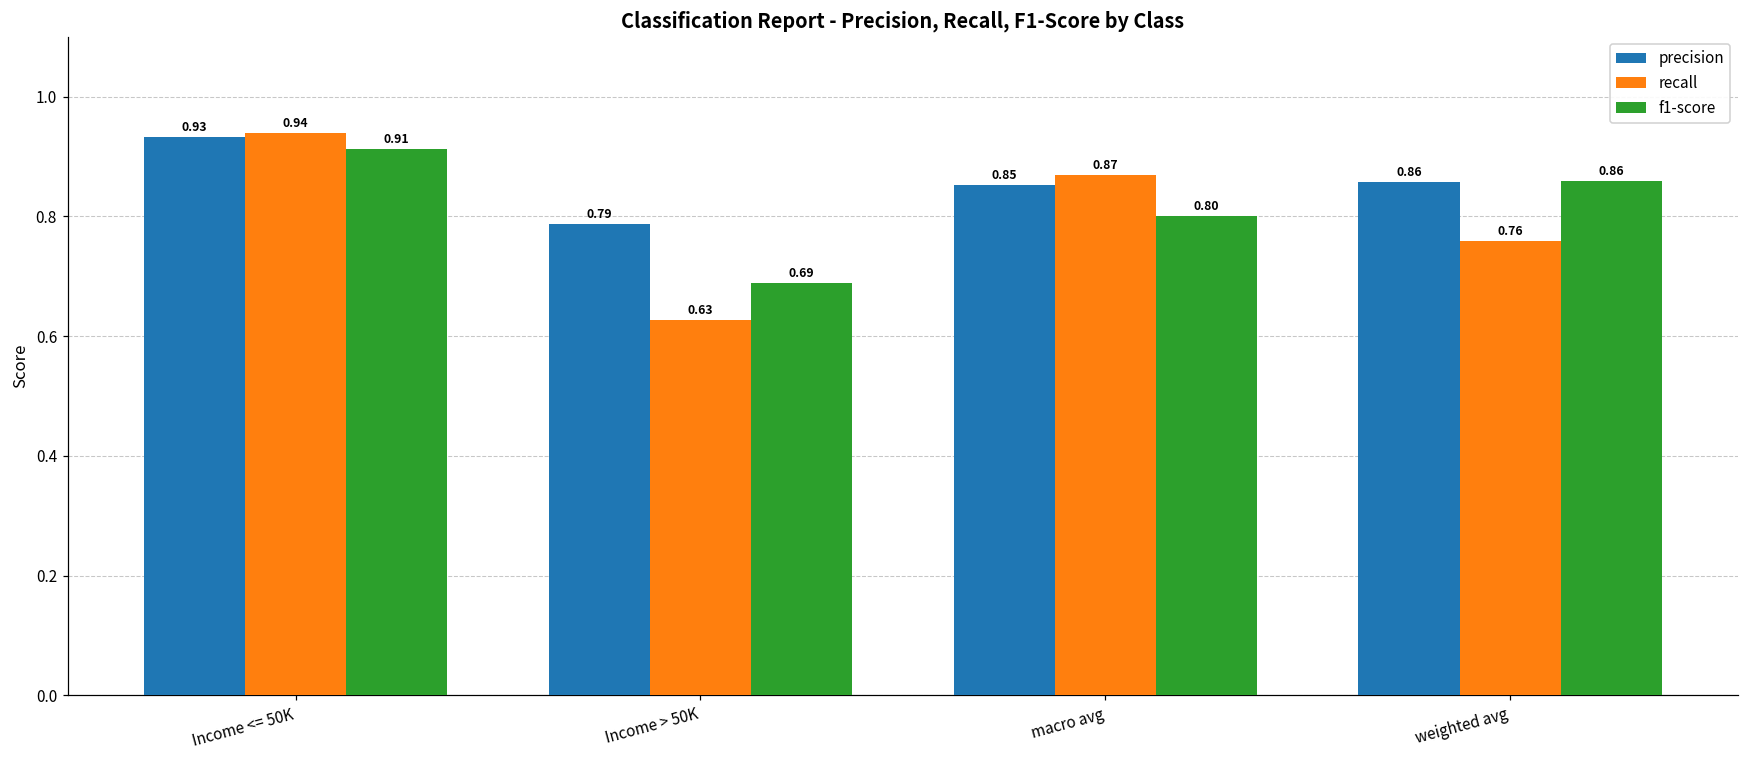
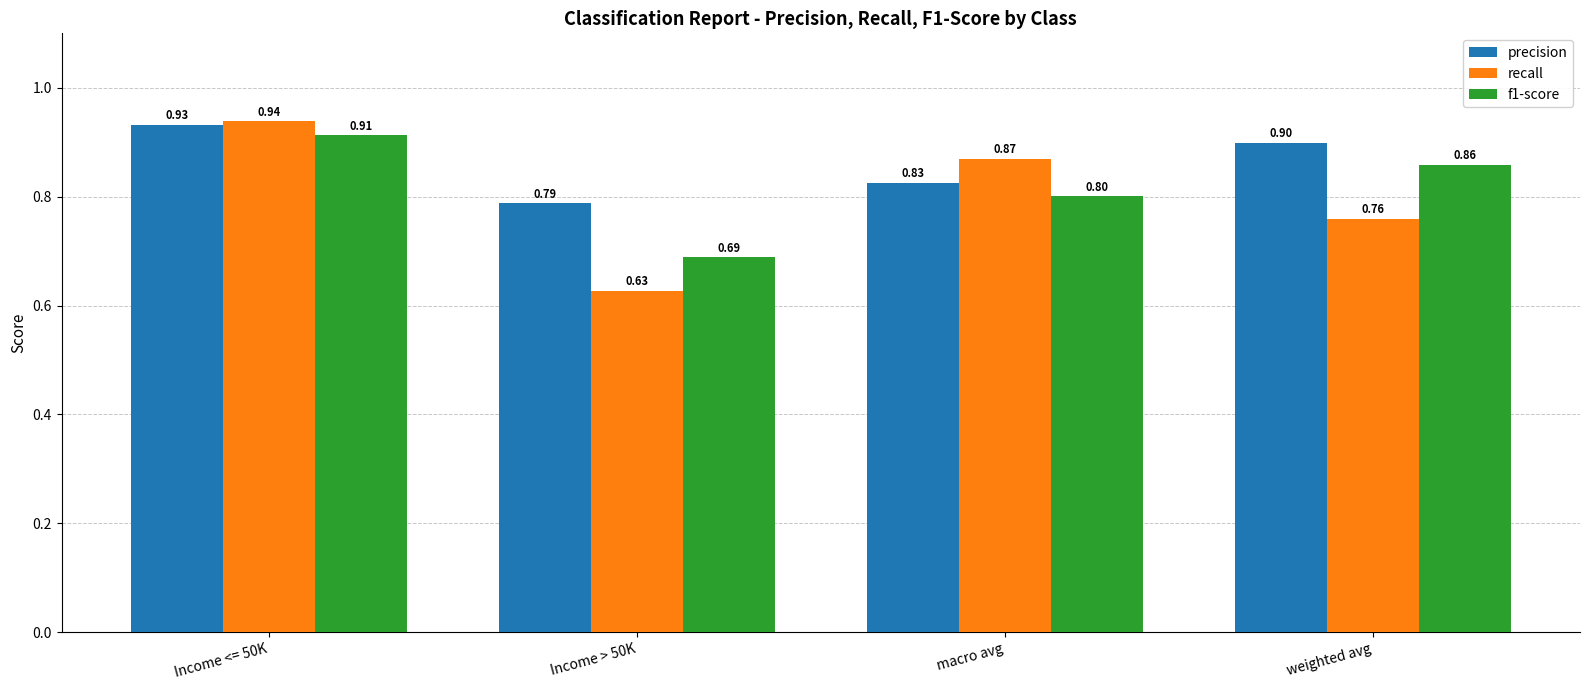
  {
    "precision": {
      "Income <= 50K": 0.93,
      "Income > 50K": 0.79,
-     "macro avg": 0.85,
-     "weighted avg": 0.86
+     "macro avg": 0.83,
+     "weighted avg": 0.90
    },
    "recall": {
      "Income <= 50K": 0.94,
      "Income > 50K": 0.63,
      "macro avg": 0.87,
      "weighted avg": 0.76
    },
    "f1-score": {
      "Income <= 50K": 0.91,
      "Income > 50K": 0.69,
      "macro avg": 0.80,
      "weighted avg": 0.86
    }
  }
